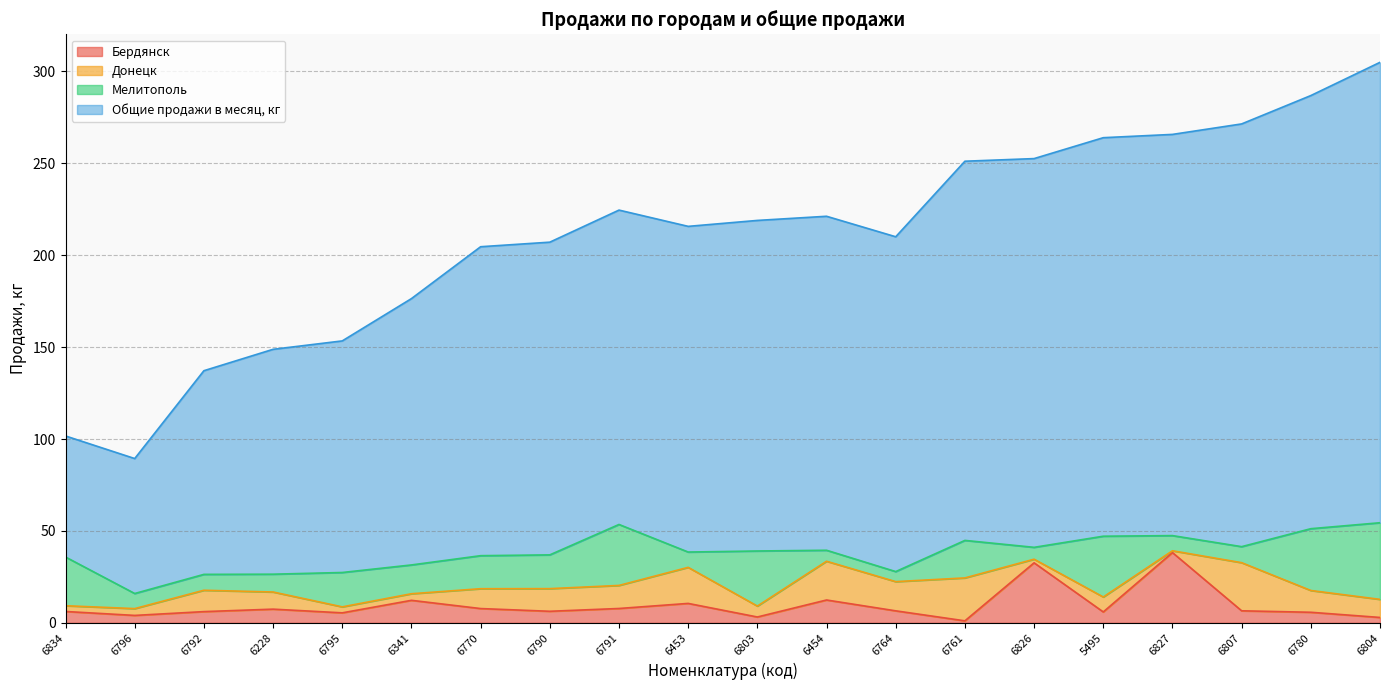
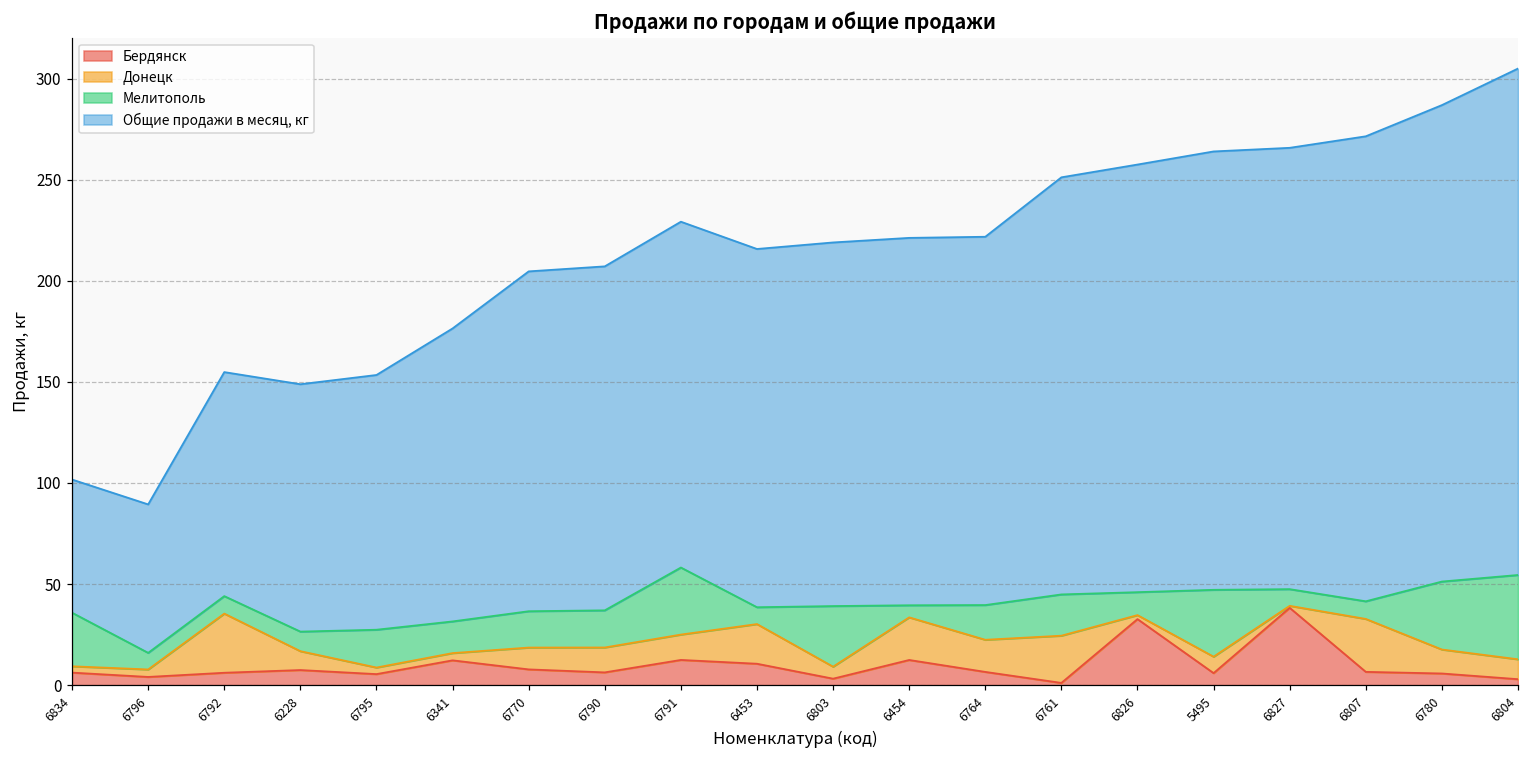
  {
    "Бердянск": {
      "6834": 6,
      "6796": 4,
      "6792": 6,
      "6228": 7,
      "6795": 5,
      "6341": 12,
      "6770": 8,
      "6790": 6,
-     "6791": 8,
+     "6791": 12,
      "6453": 11,
      "6803": 3,
      "6454": 12,
      "6764": 7,
      "6761": 1,
      "6826": 33,
      "5495": 6,
      "6807": 7,
      "6780": 6,
      "6804": 3
    },
    "Донецк": {
      "6834": 3,
      "6796": 4,
-     "6792": 12,
+     "6792": 29,
      "6228": 9,
      "6795": 3,
      "6341": 4,
      "6770": 11,
      "6790": 12,
      "6791": 13,
      "6453": 20,
      "6803": 6,
      "6454": 21,
      "6764": 16,
      "6761": 23,
      "6826": 2,
      "5495": 8,
      "6807": 26,
      "6780": 12,
      "6804": 10
    },
    "Мелитополь": {
      "6834": 27,
      "6796": 8,
      "6792": 9,
      "6228": 10,
      "6795": 19,
      "6341": 16,
      "6770": 18,
      "6790": 18,
      "6791": 33,
      "6453": 8,
      "6803": 30,
      "6454": 6,
-     "6764": 5,
+     "6764": 17,
      "6761": 20,
-     "6826": 6,
+     "6826": 11,
      "5495": 33,
      "6827": 8,
      "6807": 9,
      "6780": 34,
      "6804": 42
    },
    "Общие продажи в месяц, кг": {
      "6834": 66,
      "6796": 73,
      "6792": 111,
      "6228": 122,
      "6795": 126,
      "6341": 145,
      "6770": 168,
      "6790": 170,
      "6791": 171,
      "6453": 177,
      "6803": 180,
      "6454": 182,
      "6764": 182,
      "6761": 206,
      "6826": 211,
      "5495": 217,
      "6827": 218,
      "6807": 230,
      "6780": 236,
      "6804": 250
    }
  }
